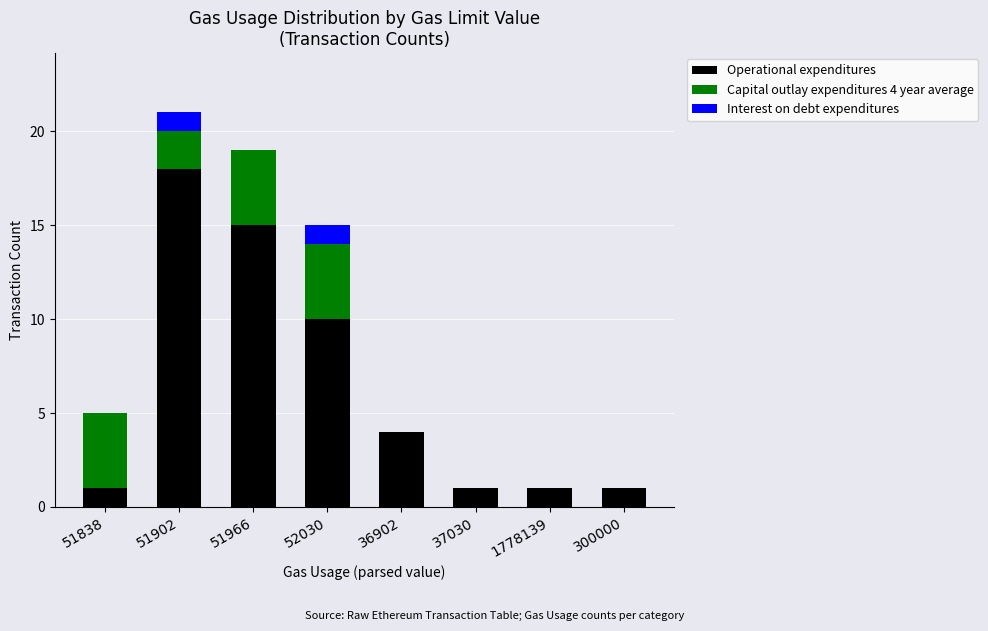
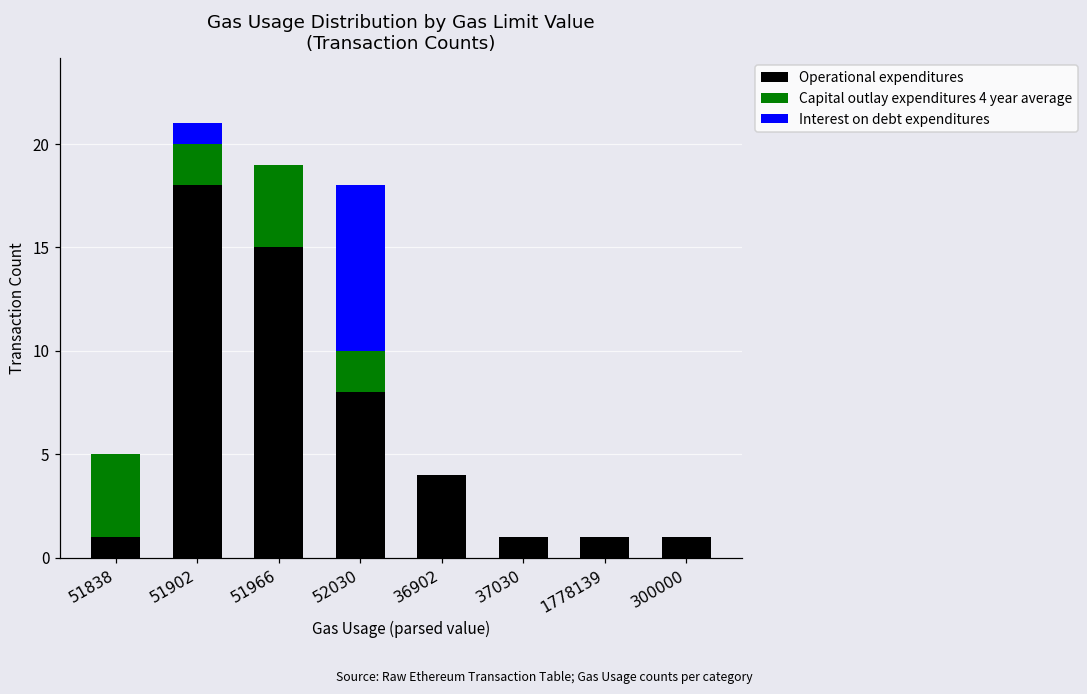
  {
    "Operational expenditures": {
      "51838": 1,
      "51902": 18,
      "51966": 15,
-     "52030": 10,
+     "52030": 8,
      "36902": 4,
      "37030": 1,
      "1778139": 1,
      "300000": 1
    },
    "Capital outlay expenditures 4 year average": {
      "51838": 4,
      "51902": 2,
      "51966": 4,
-     "52030": 4,
+     "52030": 2,
      "36902": 0,
      "37030": 0,
      "1778139": 0,
      "300000": 0
    },
    "Interest on debt expenditures": {
      "51838": 0,
      "51902": 1,
      "51966": 0,
-     "52030": 1,
+     "52030": 8,
      "36902": 0,
      "37030": 0,
      "1778139": 0,
      "300000": 0
    }
  }
